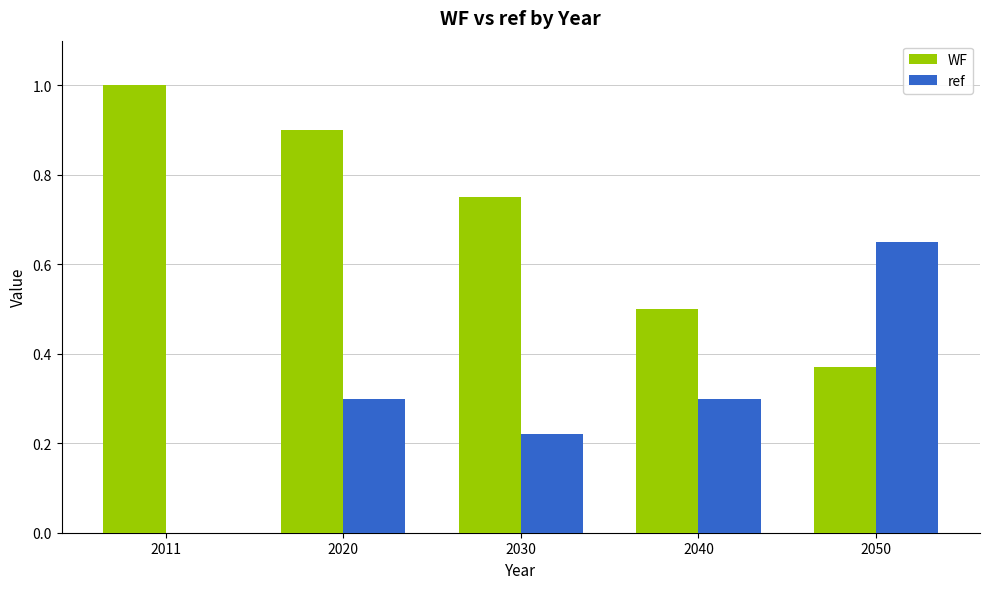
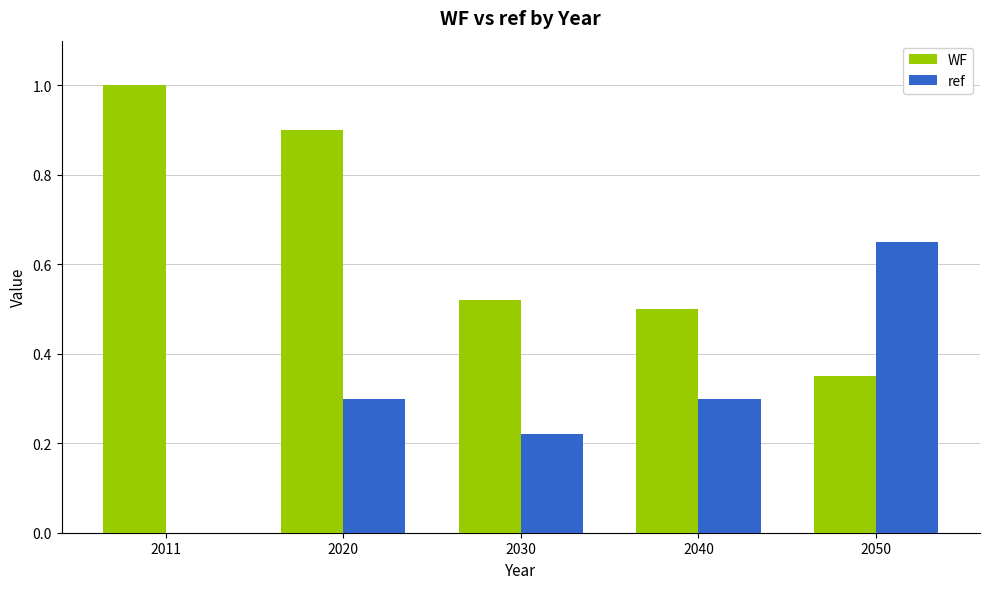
  {
    "WF": {
      "2011": 1.00,
      "2020": 0.90,
-     "2030": 0.75,
+     "2030": 0.52,
      "2040": 0.50,
-     "2050": 0.37
+     "2050": 0.35
    },
    "ref": {
      "2011": 0.00,
      "2020": 0.30,
      "2030": 0.22,
      "2040": 0.30,
      "2050": 0.65
    }
  }
